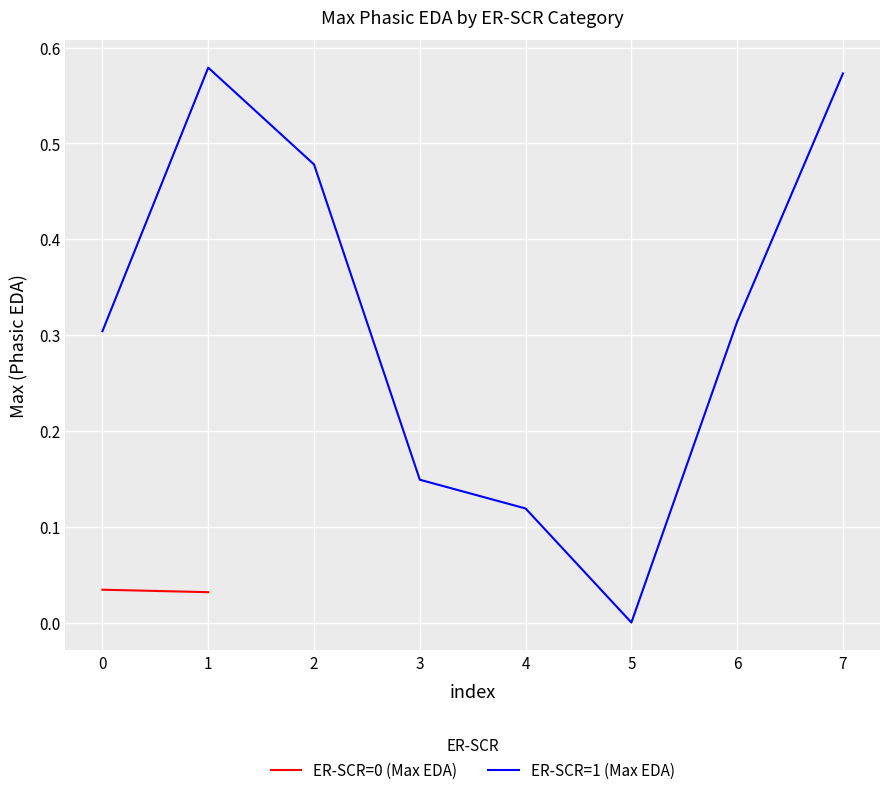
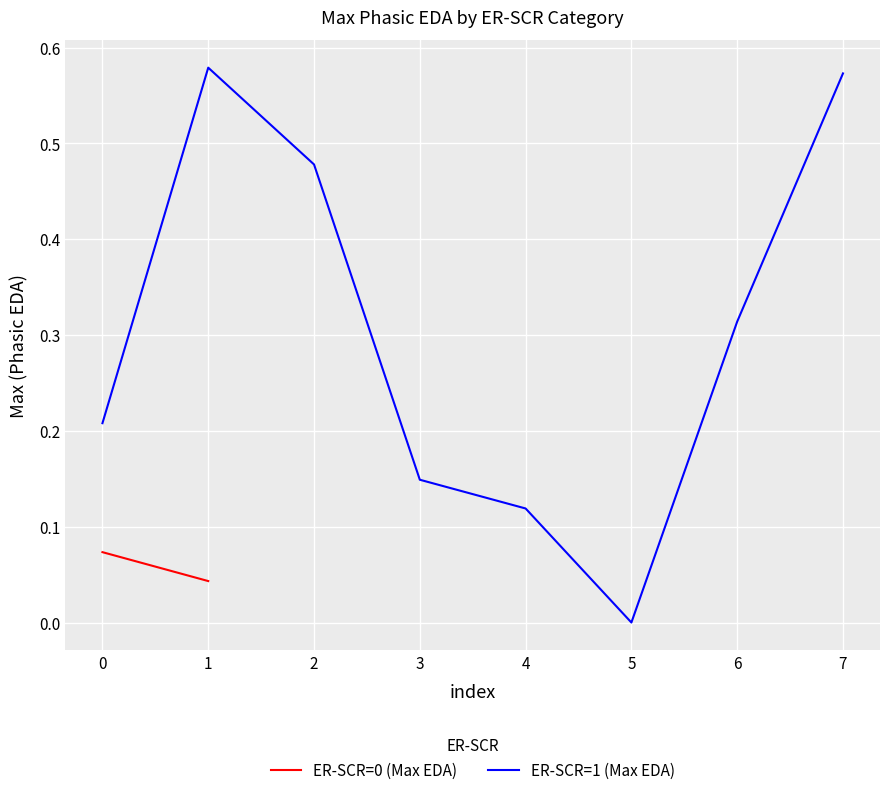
  {
    "ER-SCR=0 (Max EDA)": {
-     "0": 0.03,
-     "1": 0.03
+     "0": 0.07,
+     "1": 0.04
    },
    "ER-SCR=1 (Max EDA)": {
-     "0": 0.30,
+     "0": 0.21,
      "1": 0.58,
      "2": 0.48,
      "3": 0.15,
      "4": 0.12,
      "5": 0.00,
      "6": 0.31,
      "7": 0.57
    }
  }
